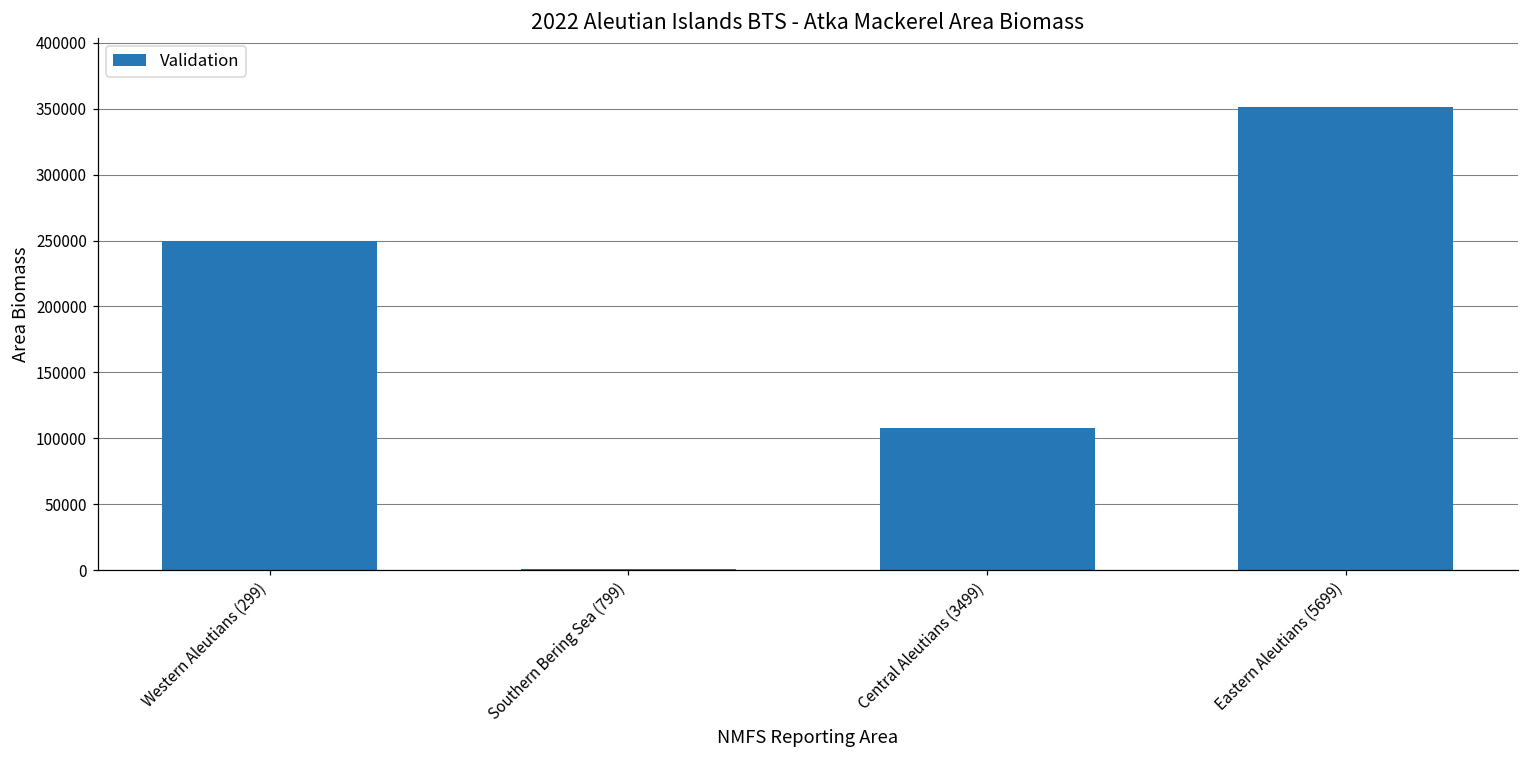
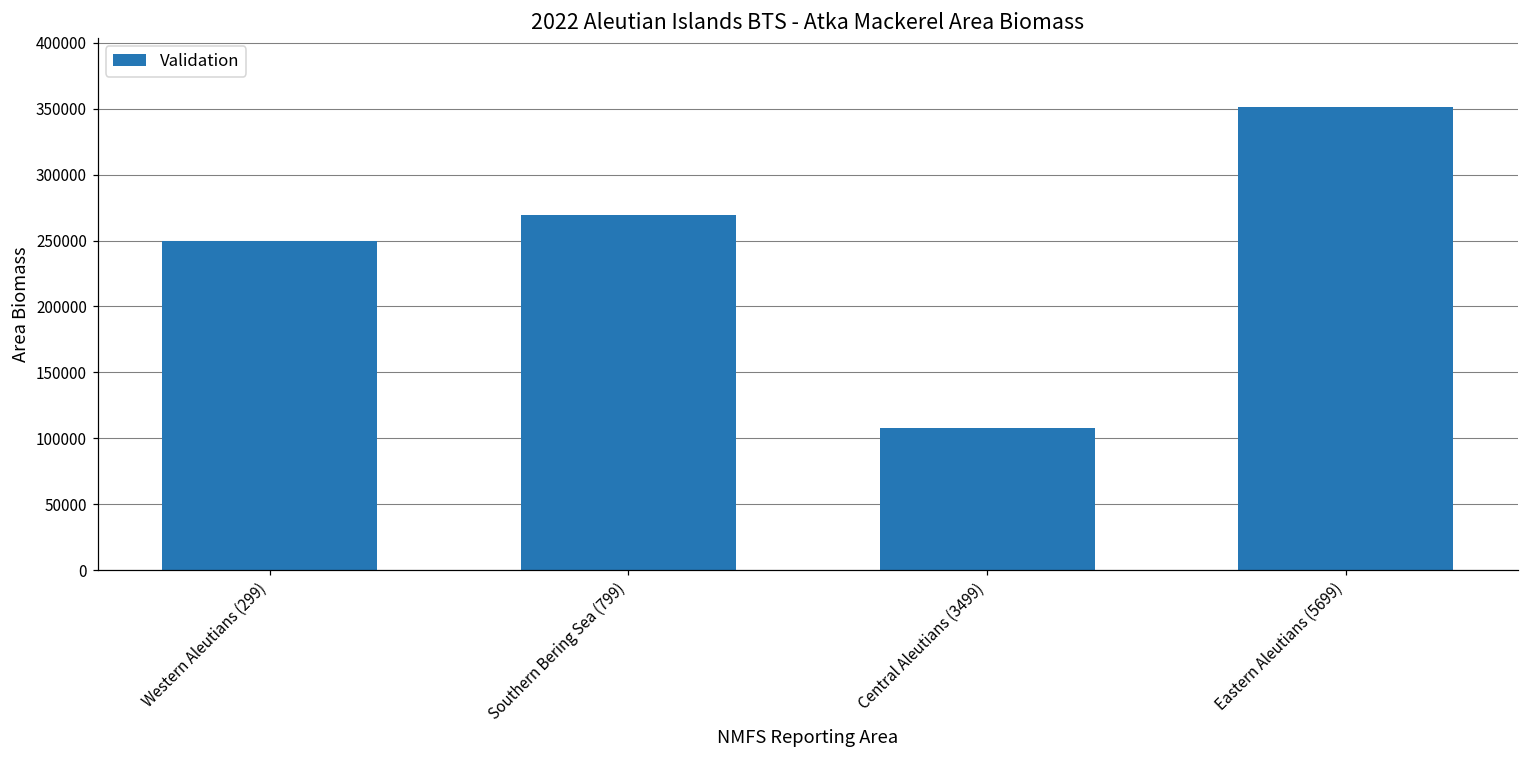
  {
    "Western Aleutians (299)": 250000,
-   "Southern Bering Sea (799)": 1000,
+   "Southern Bering Sea (799)": 270000,
    "Central Aleutians (3499)": 108000,
    "Eastern Aleutians (5699)": 351000
  }
